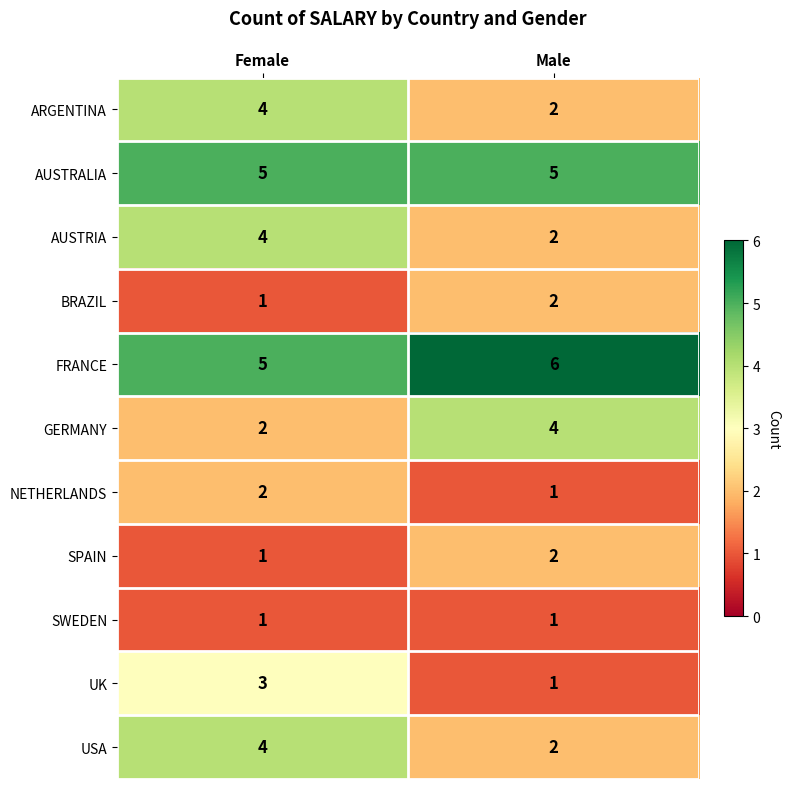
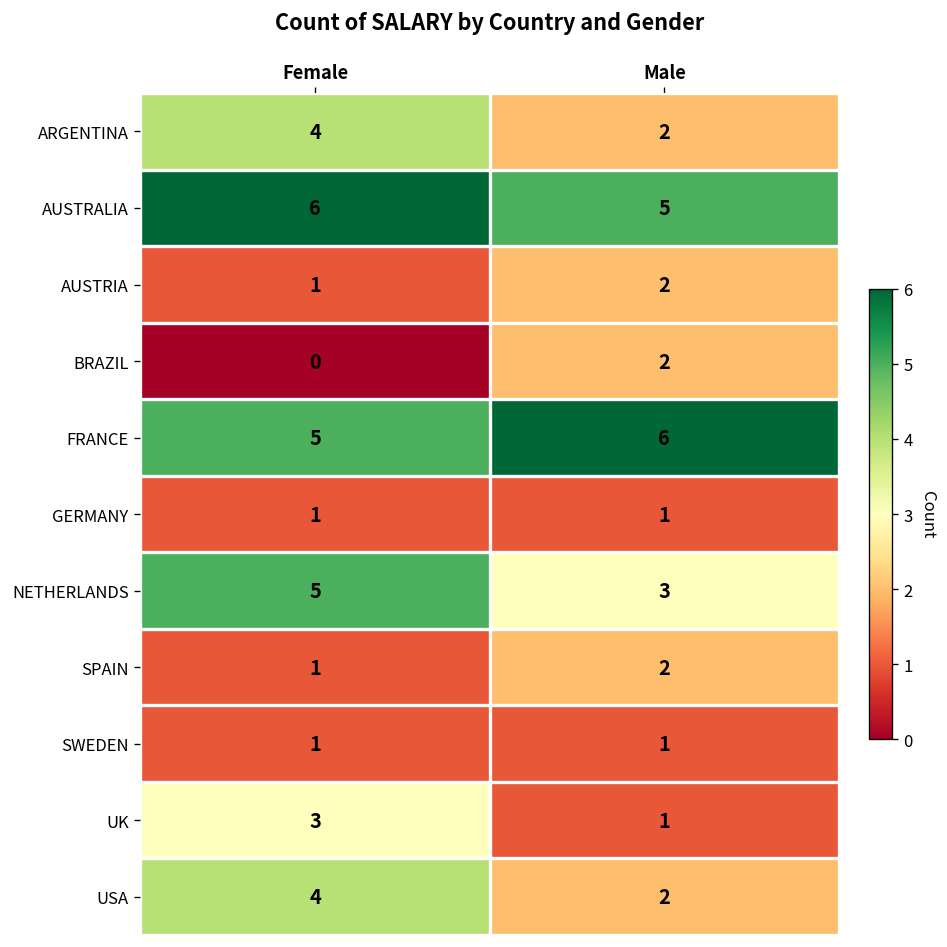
  {
    "ARGENTINA": {
      "Female": 4,
      "Male": 2
    },
    "AUSTRALIA": {
-     "Female": 5,
+     "Female": 6,
      "Male": 5
    },
    "AUSTRIA": {
-     "Female": 4,
+     "Female": 1,
      "Male": 2
    },
    "BRAZIL": {
-     "Female": 1,
+     "Female": 0,
      "Male": 2
    },
    "FRANCE": {
      "Female": 5,
      "Male": 6
    },
    "GERMANY": {
-     "Female": 2,
-     "Male": 4
+     "Female": 1,
+     "Male": 1
    },
    "NETHERLANDS": {
-     "Female": 2,
-     "Male": 1
+     "Female": 5,
+     "Male": 3
    },
    "SPAIN": {
      "Female": 1,
      "Male": 2
    },
    "SWEDEN": {
      "Female": 1,
      "Male": 1
    },
    "UK": {
      "Female": 3,
      "Male": 1
    },
    "USA": {
      "Female": 4,
      "Male": 2
    }
  }
